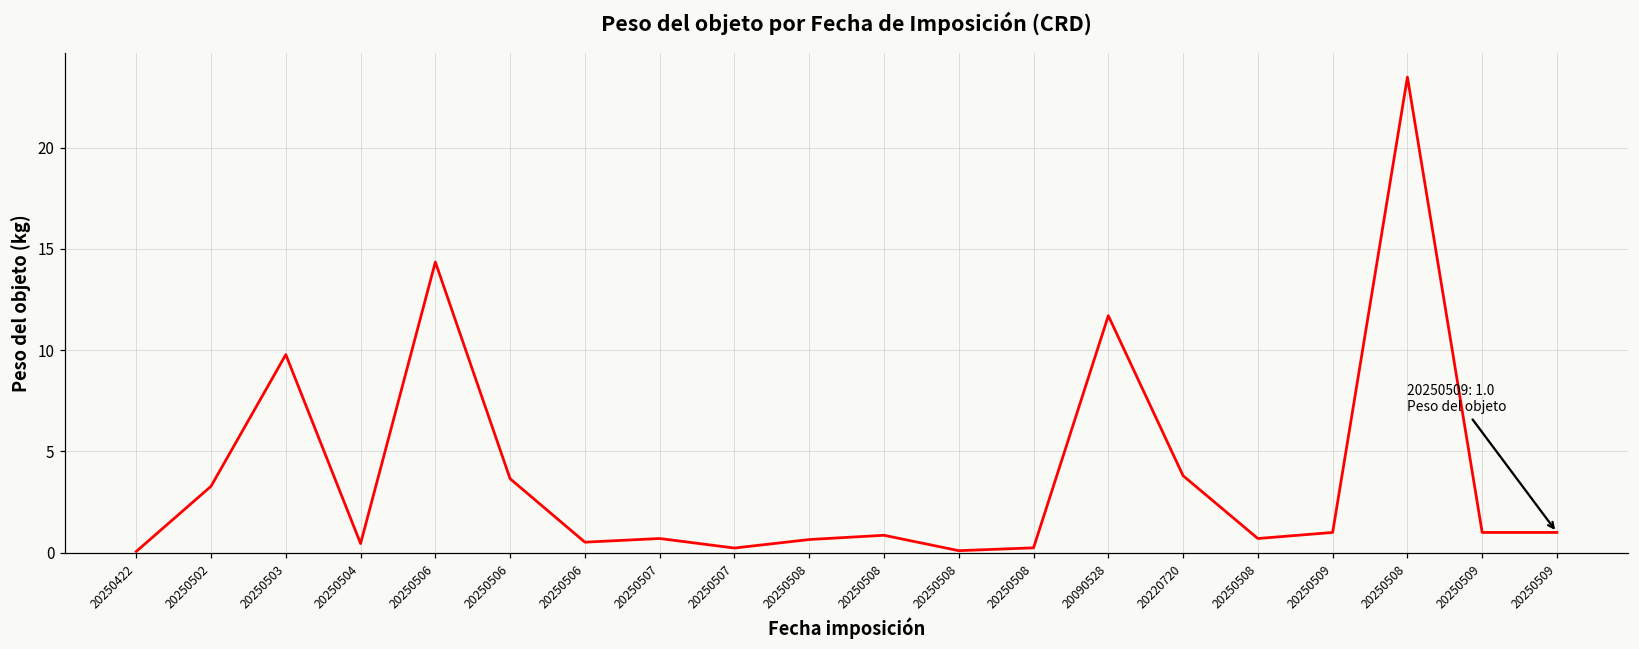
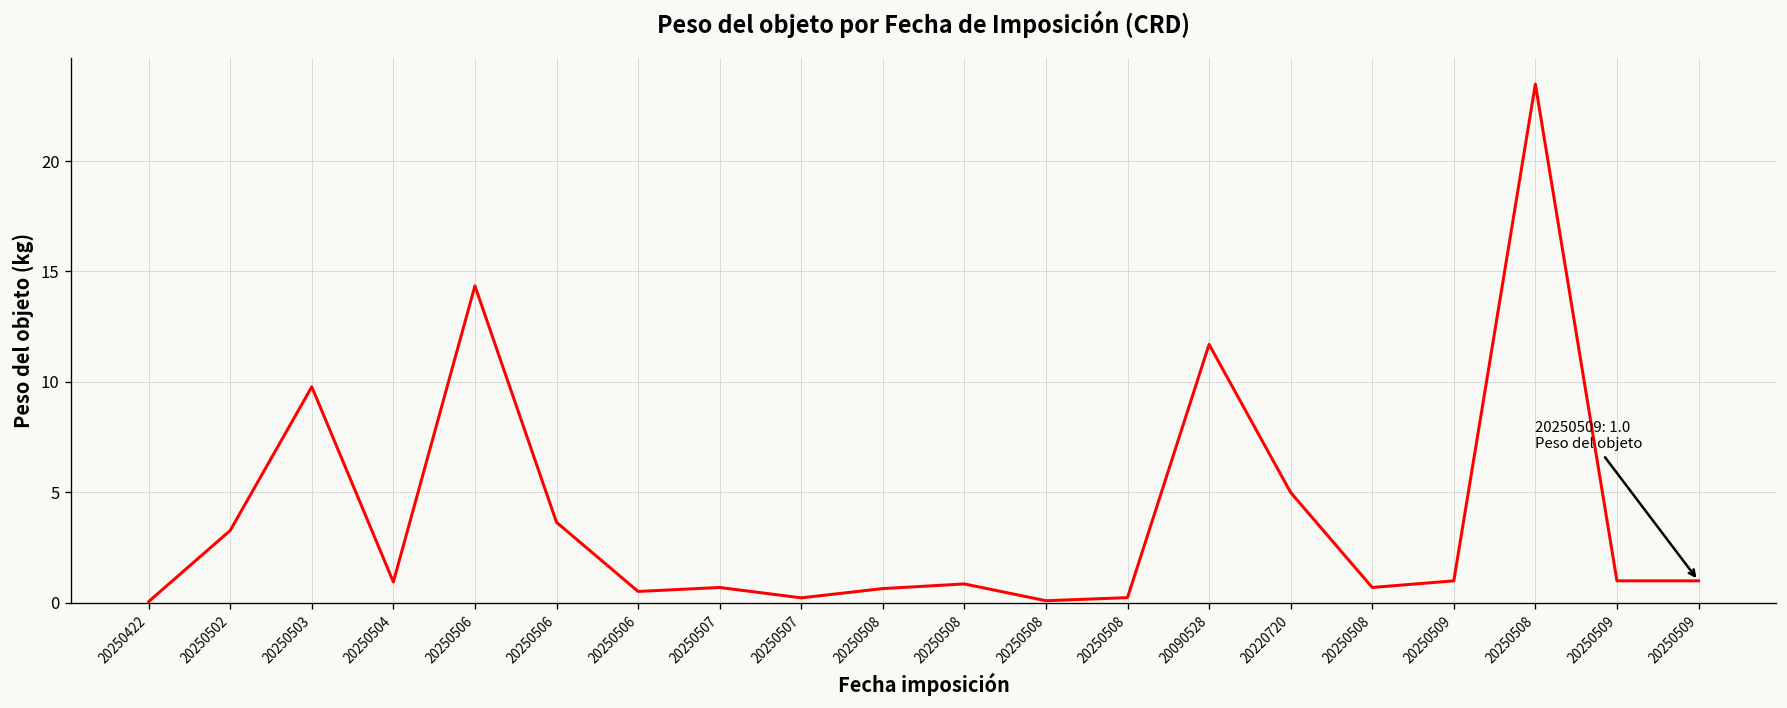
  {
    "20250422": 0.1,
    "20250502": 3.3,
    "20250503": 9.8,
-   "20250504": 0.5,
+   "20250504": 1.0,
    "20090528": 11.7,
-   "20220720": 3.8
+   "20220720": 5.0
  }
